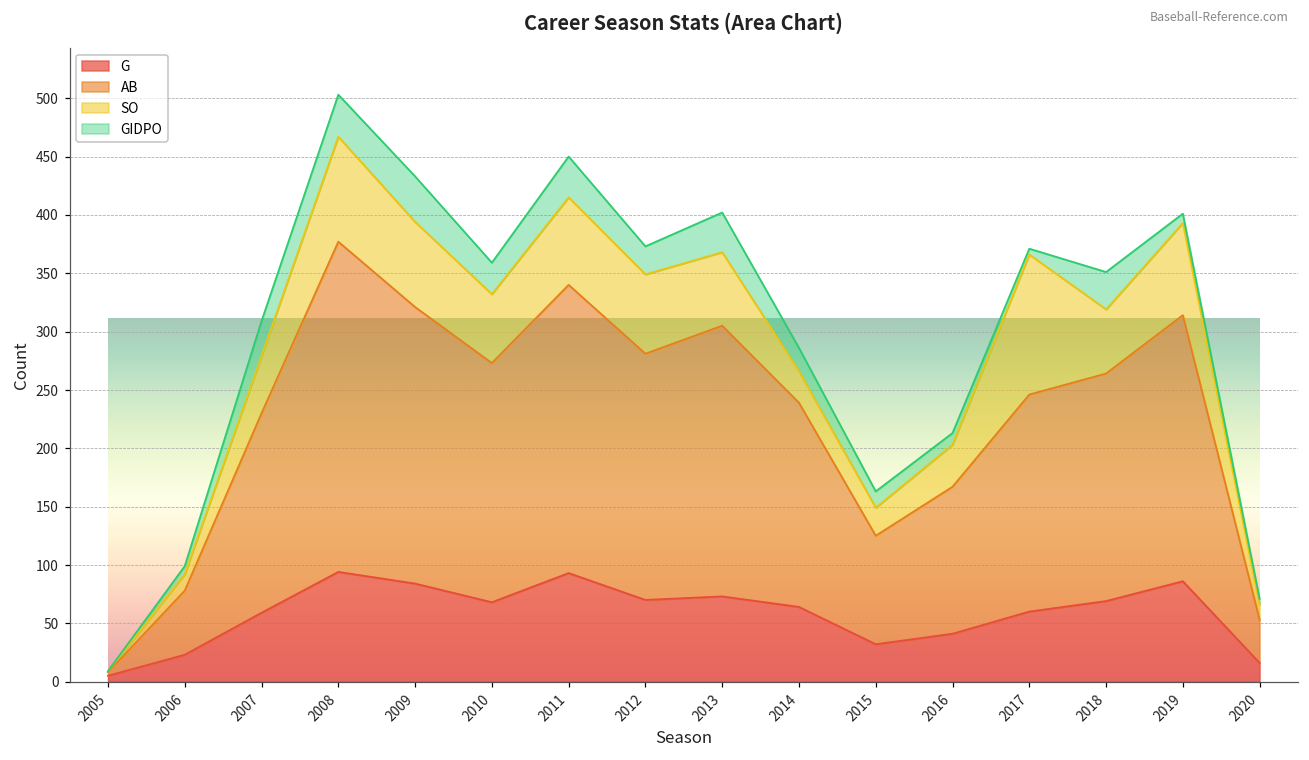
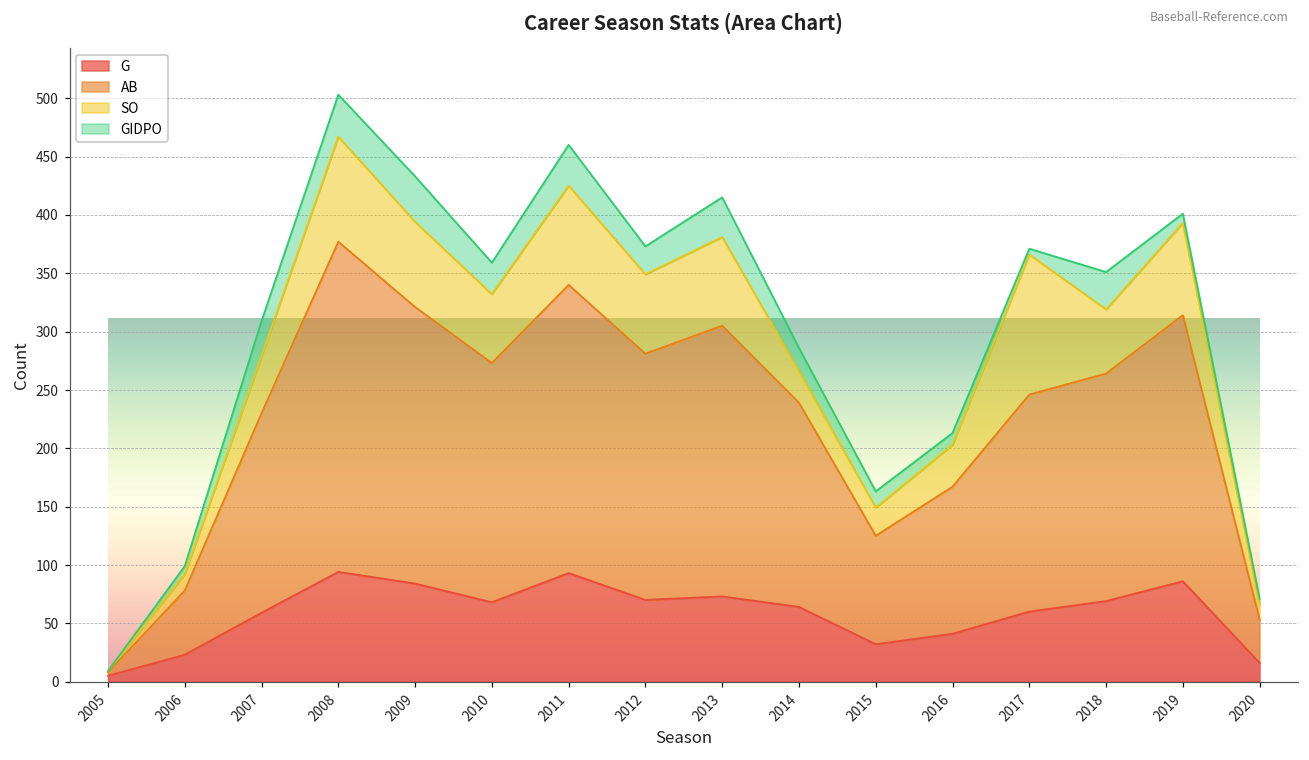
  {
    "SO": {
      "2006": 14,
      "2007": 49,
      "2008": 90,
      "2009": 73,
      "2010": 59,
-     "2011": 75,
+     "2011": 85,
      "2012": 68,
-     "2013": 63,
+     "2013": 76,
      "2014": 27,
      "2015": 24,
      "2016": 36,
      "2017": 120,
      "2018": 55,
      "2019": 79,
      "2020": 13
    },
    "GIDPO": {
      "2006": 7,
      "2007": 30,
      "2008": 36,
      "2009": 39,
      "2010": 27,
      "2011": 35,
      "2012": 24,
      "2013": 34,
      "2014": 20,
      "2015": 14,
      "2016": 10,
      "2017": 5,
      "2018": 32,
      "2019": 8,
      "2020": 5
    }
  }
